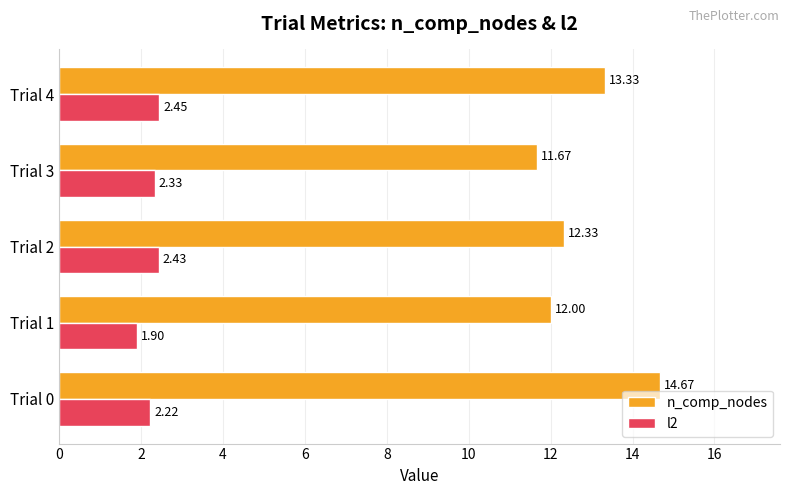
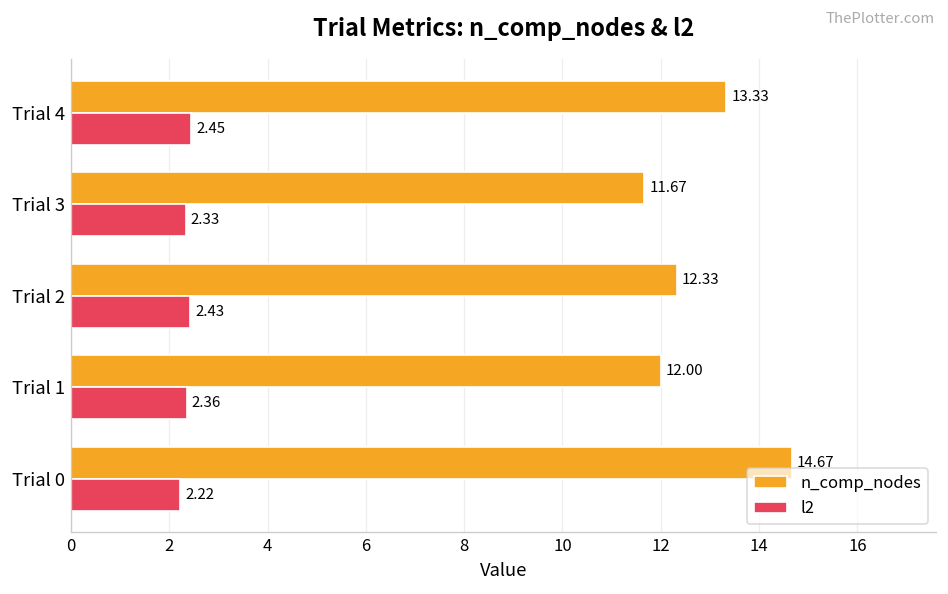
  {
    "n_comp_nodes": {
      "Trial 4": 13.33,
      "Trial 3": 11.67,
      "Trial 2": 12.33,
      "Trial 1": 12.00
    },
    "l2": {
      "Trial 4": 2.45,
      "Trial 3": 2.33,
      "Trial 2": 2.43,
-     "Trial 1": 1.90,
+     "Trial 1": 2.36,
      "Trial 0": 2.22
    }
  }
